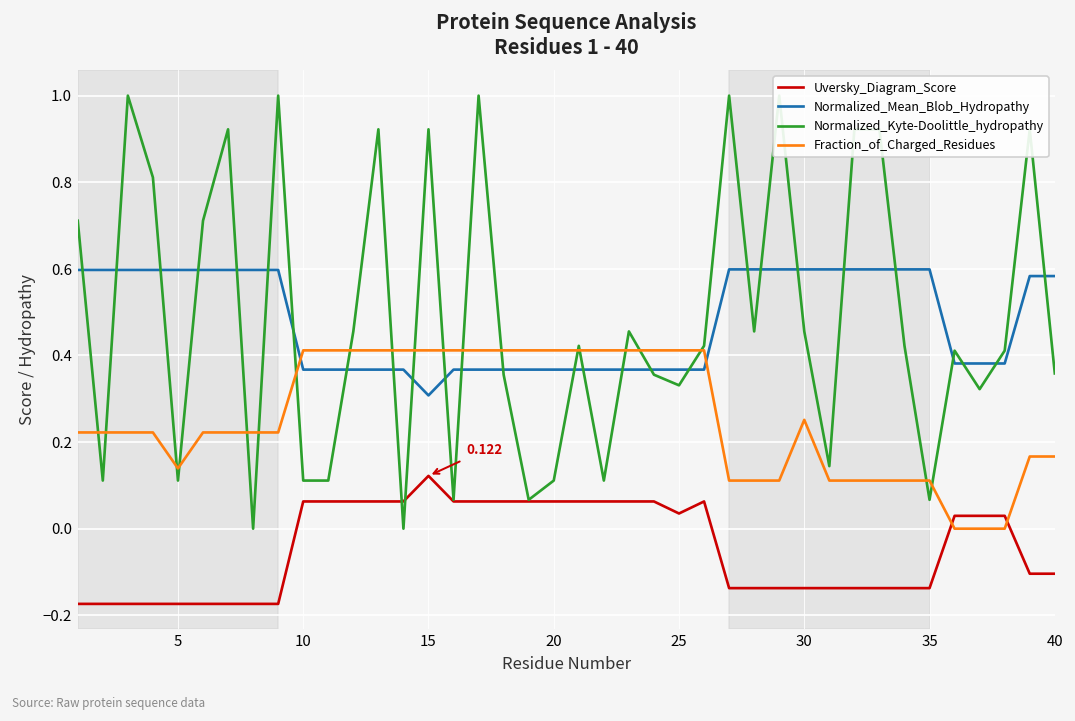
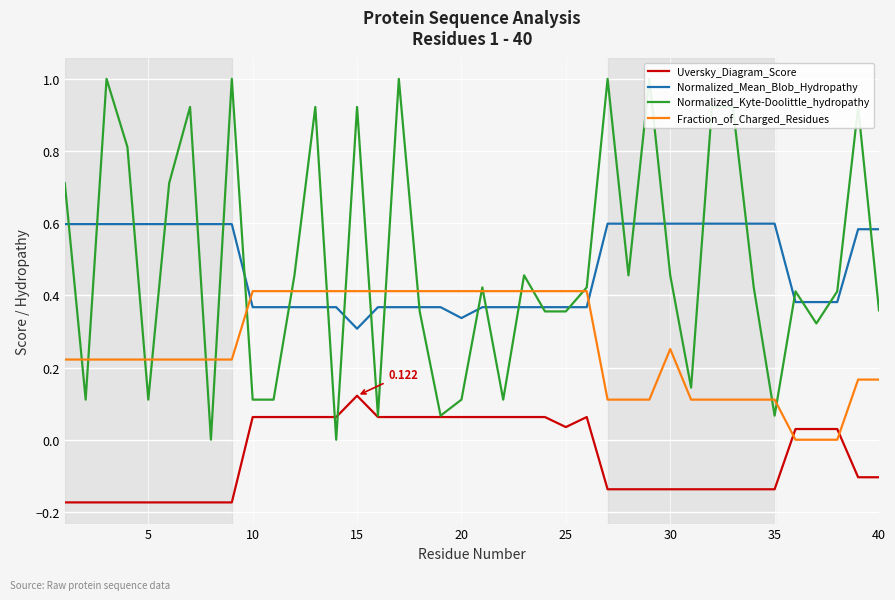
  {
    "Uversky_Diagram_Score": {
      "15": 0.122
    },
    "Normalized_Mean_Blob_Hydropathy": {
      "5": 0.60,
      "10": 0.37,
      "15": 0.31,
-     "20": 0.37,
+     "20": 0.34,
      "25": 0.37,
      "30": 0.60,
      "35": 0.60,
      "40": 0.58
    },
    "Normalized_Kyte-Doolittle_hydropathy": {
      "5": 0.11,
      "10": 0.11,
      "15": 0.92,
      "20": 0.11,
-     "25": 0.33,
+     "25": 0.36,
      "30": 0.46,
      "35": 0.07,
      "40": 0.36
    },
    "Fraction_of_Charged_Residues": {
-     "5": 0.14,
+     "5": 0.22,
      "10": 0.41,
      "15": 0.41,
      "20": 0.41,
      "25": 0.41,
      "30": 0.25,
      "35": 0.11,
      "40": 0.17
    }
  }
